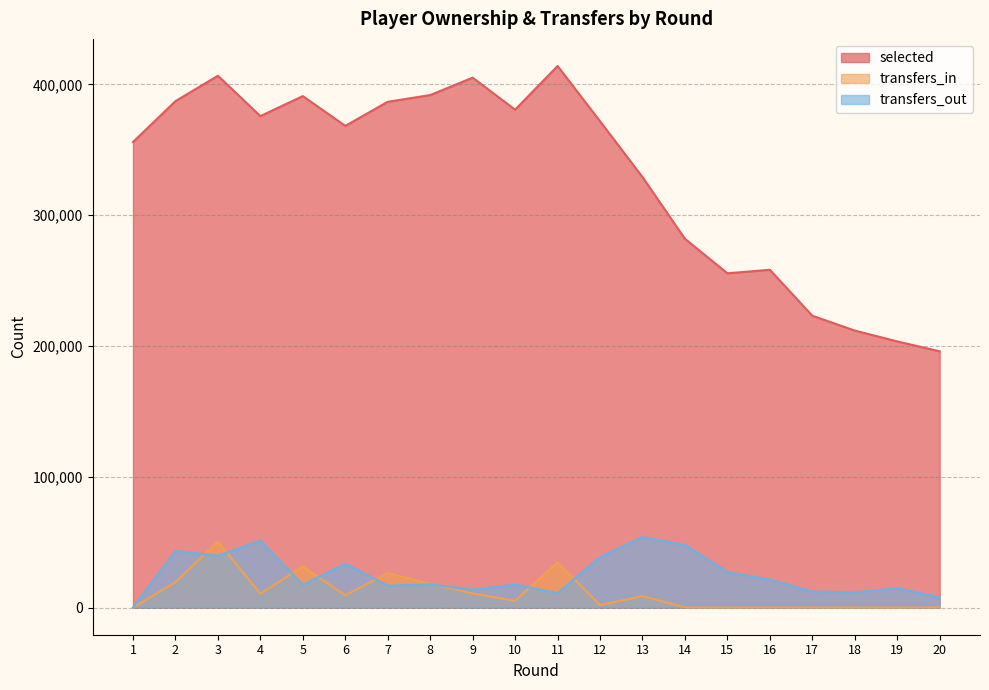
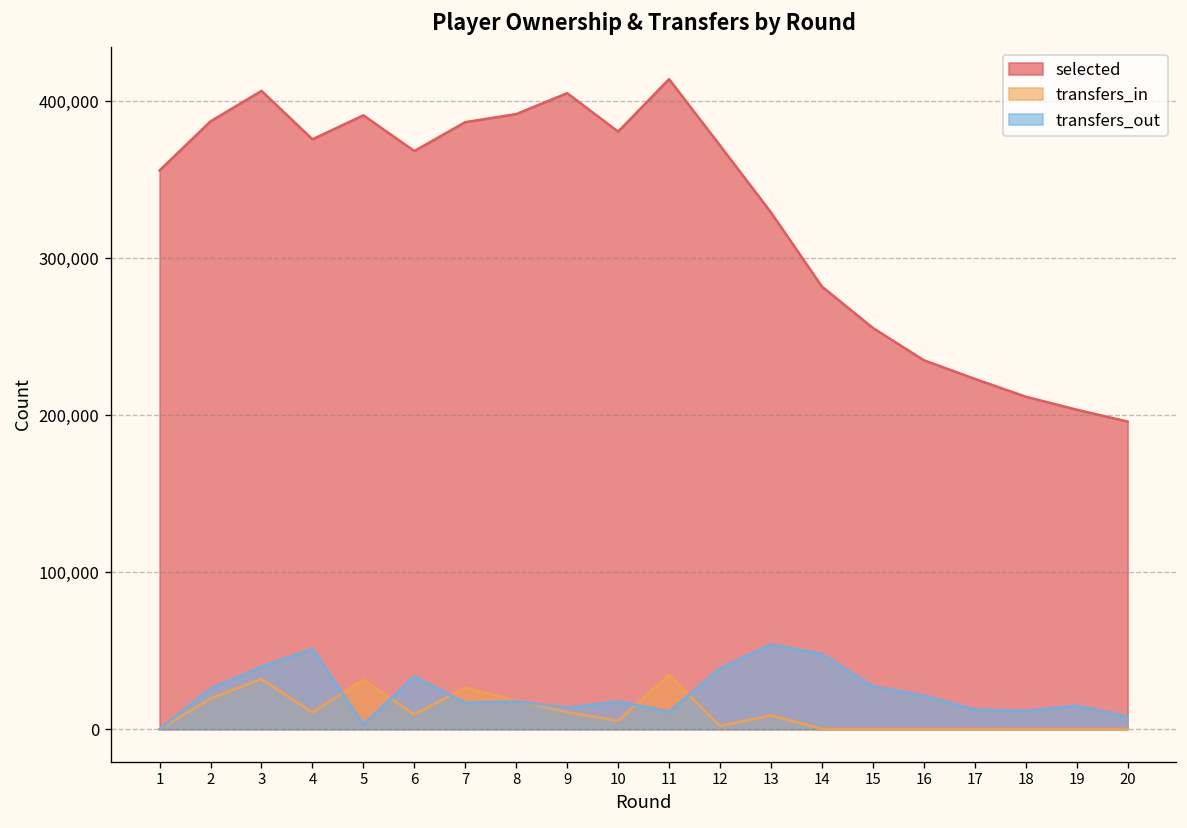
  {
    "selected": {
      "1": "356,000",
      "2": "387,000",
      "3": "407,000",
      "4": "376,000",
      "5": "391,000",
      "6": "368,000",
      "7": "387,000",
      "8": "392,000",
      "9": "405,000",
      "10": "381,000",
      "11": "414,000",
      "12": "372,000",
      "13": "329,000",
      "14": "282,000",
      "15": "256,000",
-     "16": "258,000",
+     "16": "235,000",
      "17": "223,000",
      "18": "212,000",
      "19": "203,000",
      "20": "196,000"
    },
    "transfers_in": {
      "2": "19,000",
-     "3": "50,000",
+     "3": "32,000",
      "4": "11,000",
      "5": "31,000",
      "6": "9,000",
      "7": "26,000",
      "9": "11,000",
      "10": "5,000",
      "11": "35,000",
      "12": "2,000",
      "13": "9,000",
      "14": "0",
      "15": "0",
      "16": "0",
      "17": "0",
      "18": "0",
      "19": "0",
      "20": "0"
    },
    "transfers_out": {
-     "2": "43,000",
+     "2": "26,000",
      "3": "40,000",
      "4": "51,000",
-     "5": "17,000",
+     "5": "3,000",
      "6": "34,000",
      "7": "17,000",
      "9": "14,000",
      "10": "18,000",
      "11": "11,000",
      "12": "39,000",
      "13": "54,000",
      "14": "48,000",
      "15": "27,000",
      "16": "21,000",
      "17": "12,000",
      "18": "12,000",
      "19": "15,000",
      "20": "8,000"
    }
  }
